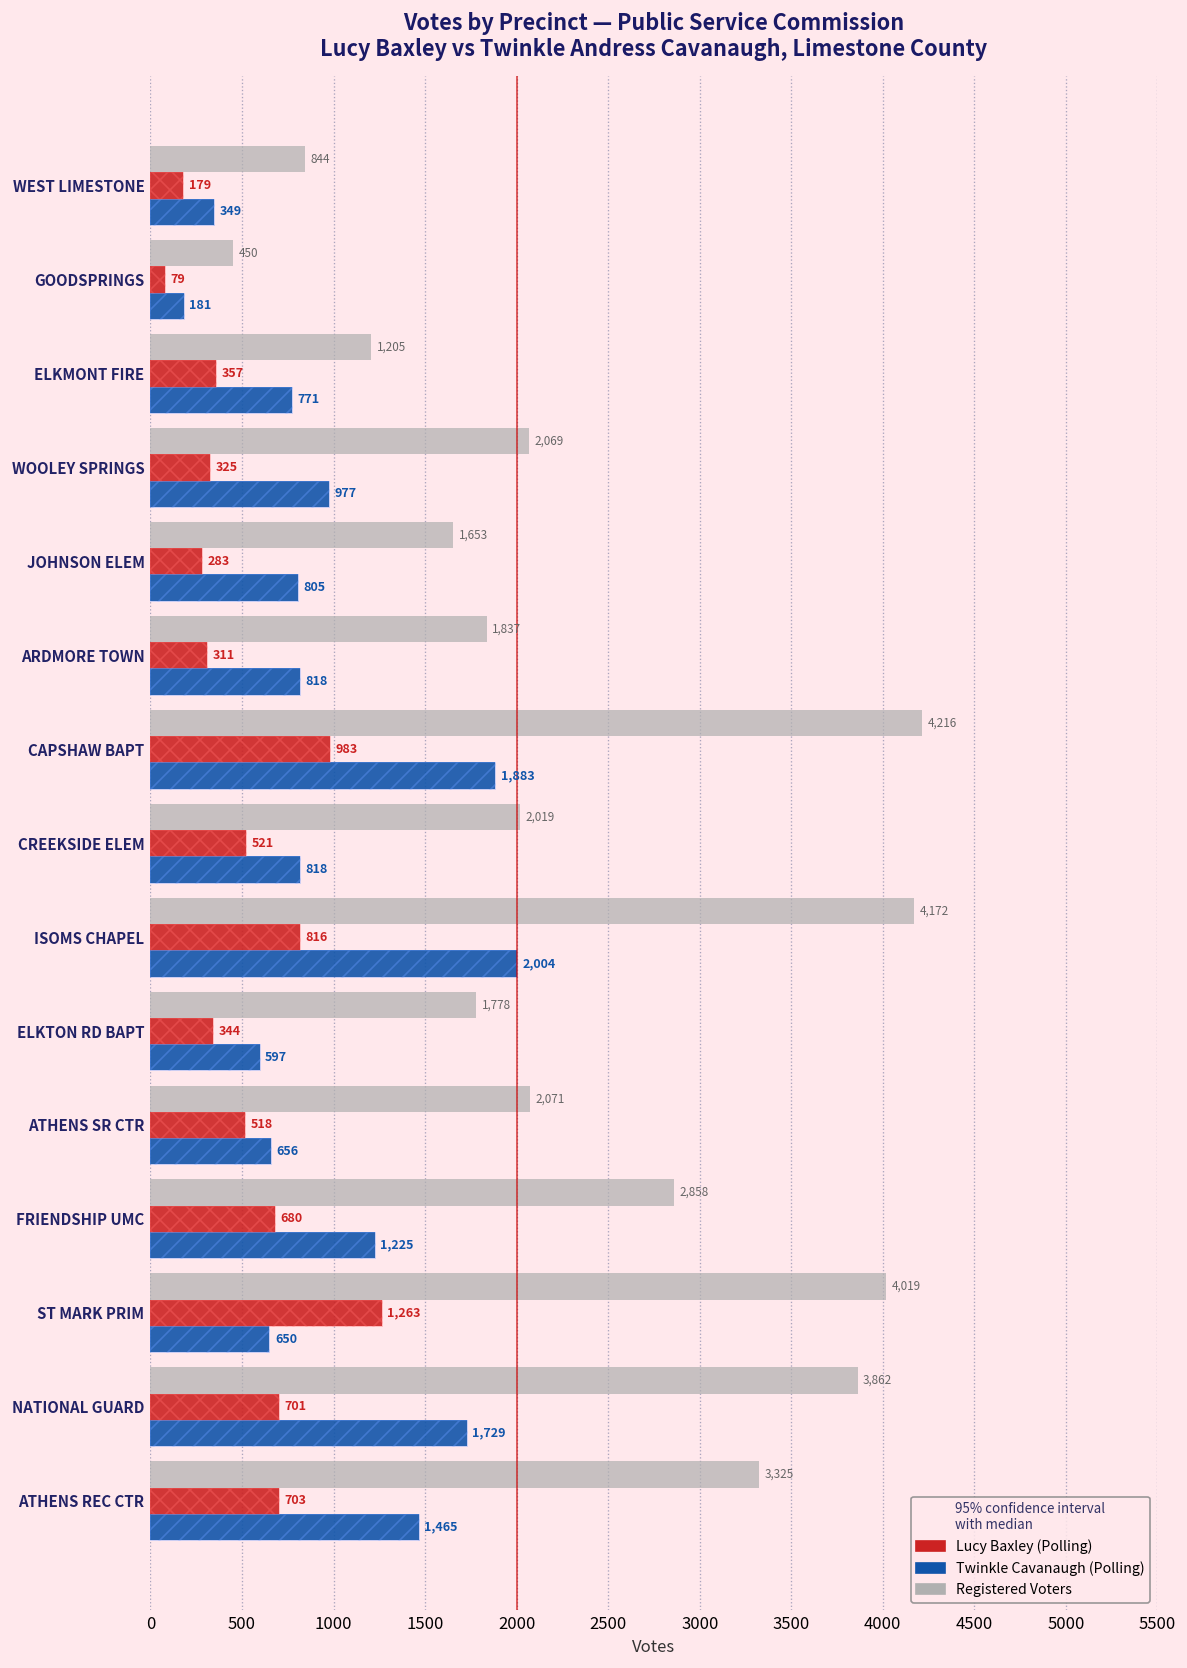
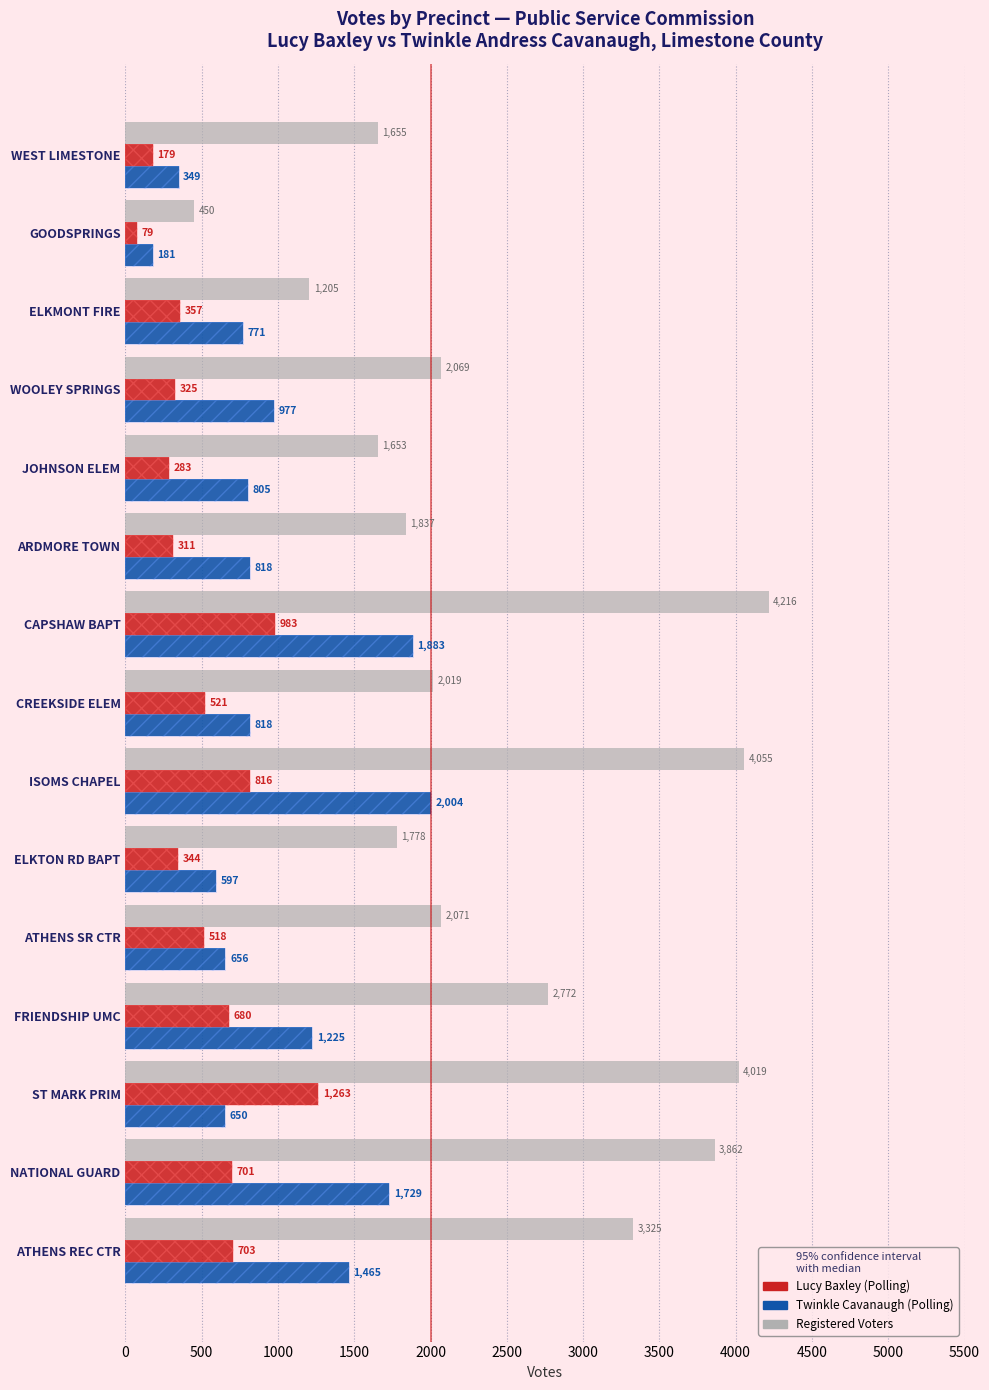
  {
    "Registered Voters": {
-     "WEST LIMESTONE": "844",
+     "WEST LIMESTONE": "1,655",
      "GOODSPRINGS": "450",
      "ELKMONT FIRE": "1,205",
      "WOOLEY SPRINGS": "2,069",
      "JOHNSON ELEM": "1,653",
      "ARDMORE TOWN": "1,837",
      "CAPSHAW BAPT": "4,216",
      "CREEKSIDE ELEM": "2,019",
-     "ISOMS CHAPEL": "4,172",
+     "ISOMS CHAPEL": "4,055",
      "ELKTON RD BAPT": "1,778",
      "ATHENS SR CTR": "2,071",
-     "FRIENDSHIP UMC": "2,858",
+     "FRIENDSHIP UMC": "2,772",
      "ST MARK PRIM": "4,019",
      "NATIONAL GUARD": "3,862",
      "ATHENS REC CTR": "3,325"
    }
  }
